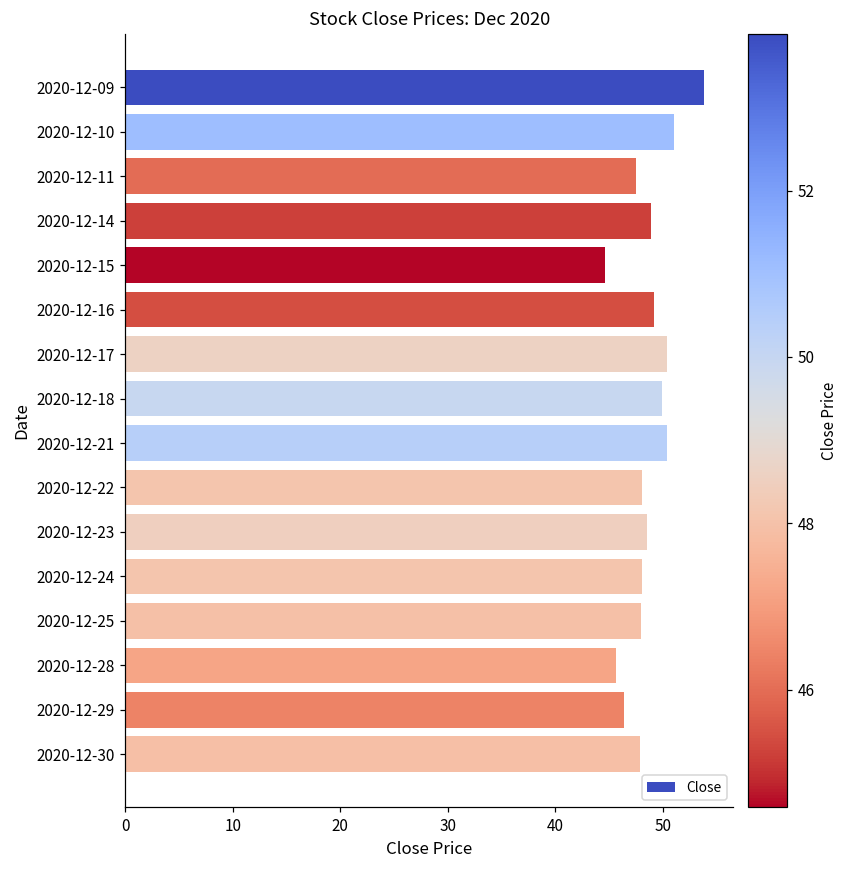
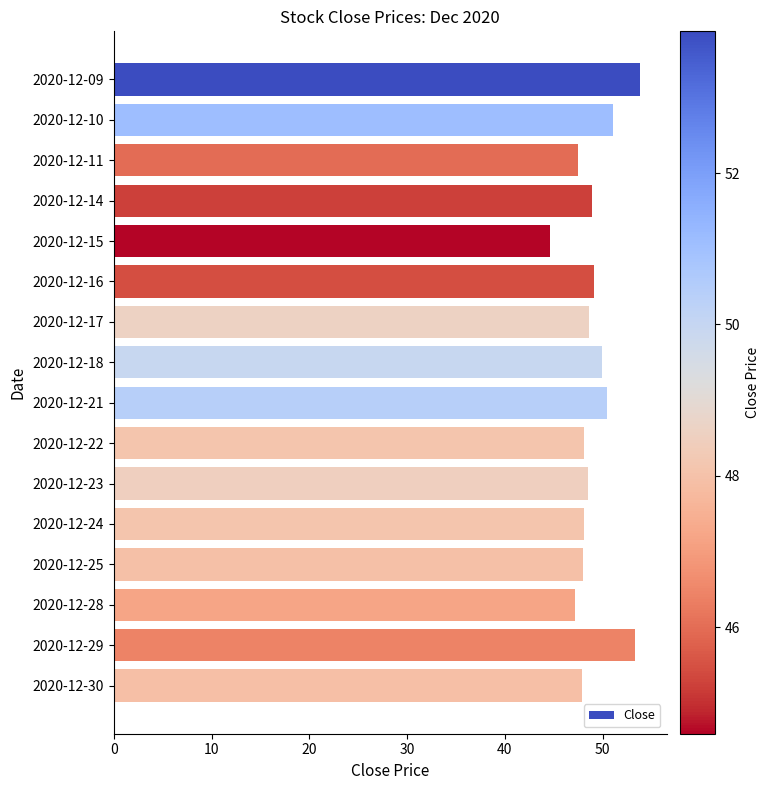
  {
    "2020-12-09": 54,
    "2020-12-10": 51,
    "2020-12-11": 48,
    "2020-12-14": 49,
    "2020-12-15": 45,
    "2020-12-16": 49,
-   "2020-12-17": 50,
+   "2020-12-17": 49,
    "2020-12-18": 50,
    "2020-12-21": 50,
    "2020-12-22": 48,
    "2020-12-23": 48,
    "2020-12-24": 48,
    "2020-12-25": 48,
-   "2020-12-28": 46,
-   "2020-12-29": 46,
+   "2020-12-28": 47,
+   "2020-12-29": 53,
    "2020-12-30": 48
  }
